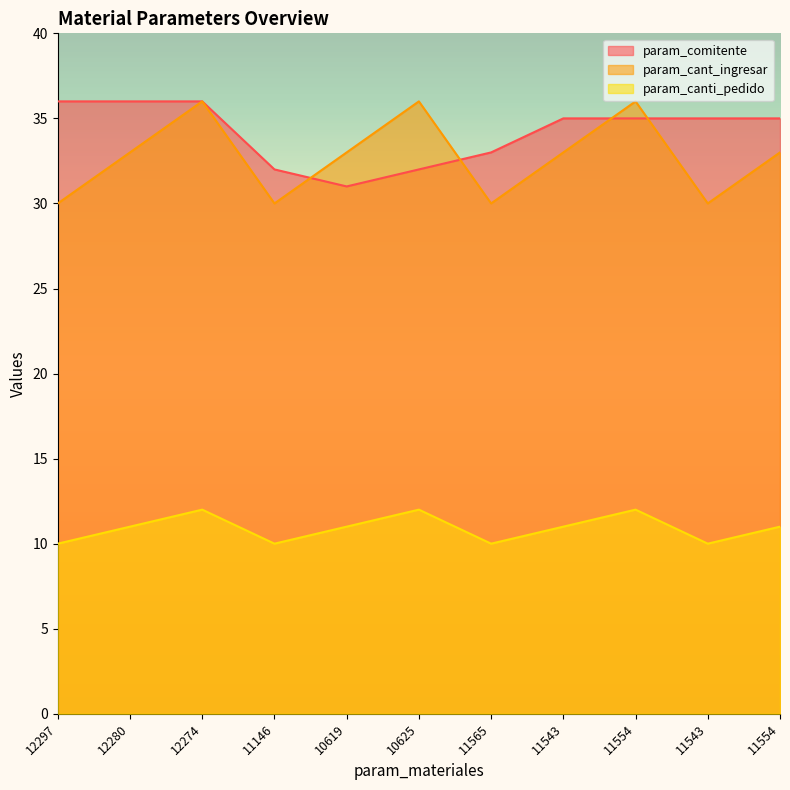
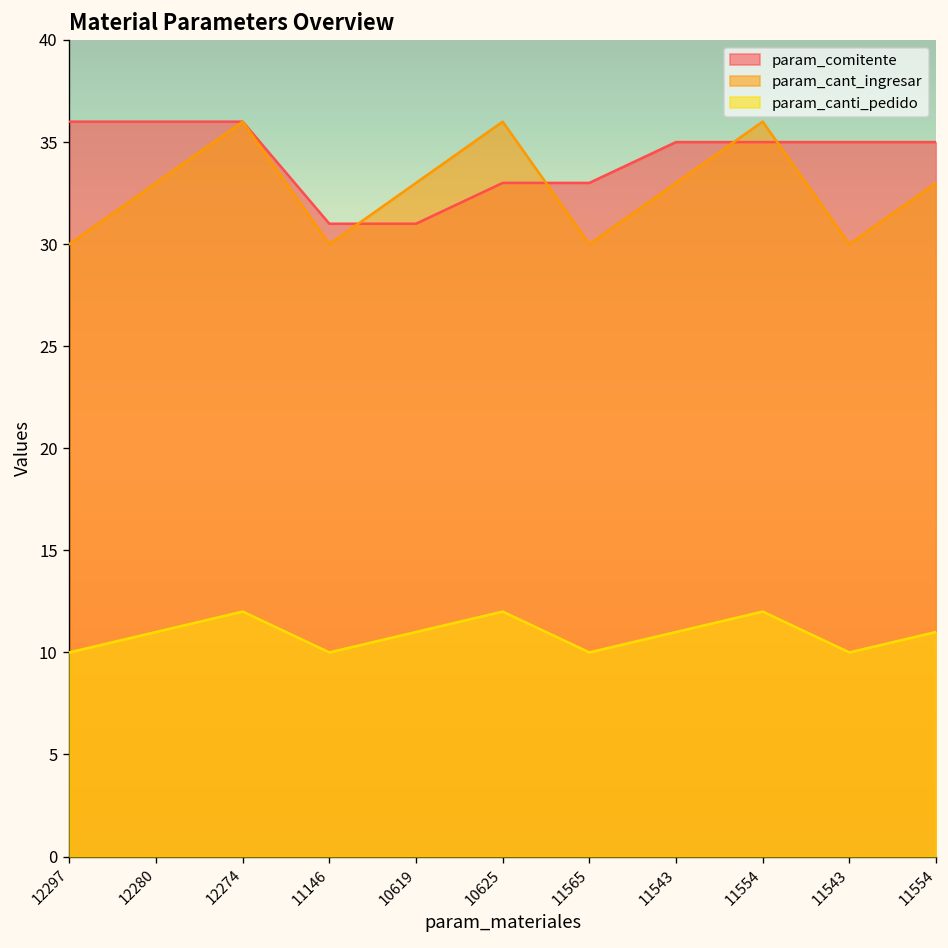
  {
    "param_comitente": {
      "12297": 36,
      "12280": 36,
-     "11146": 32,
+     "11146": 31,
      "10619": 31,
-     "10625": 32,
+     "10625": 33,
      "11565": 33
    }
  }
